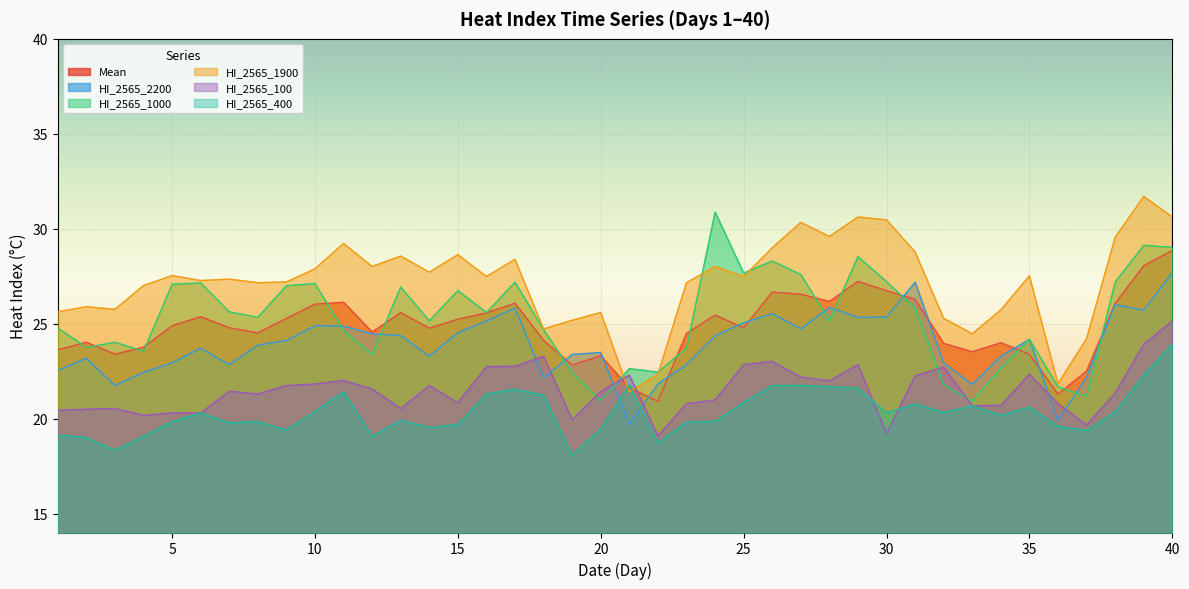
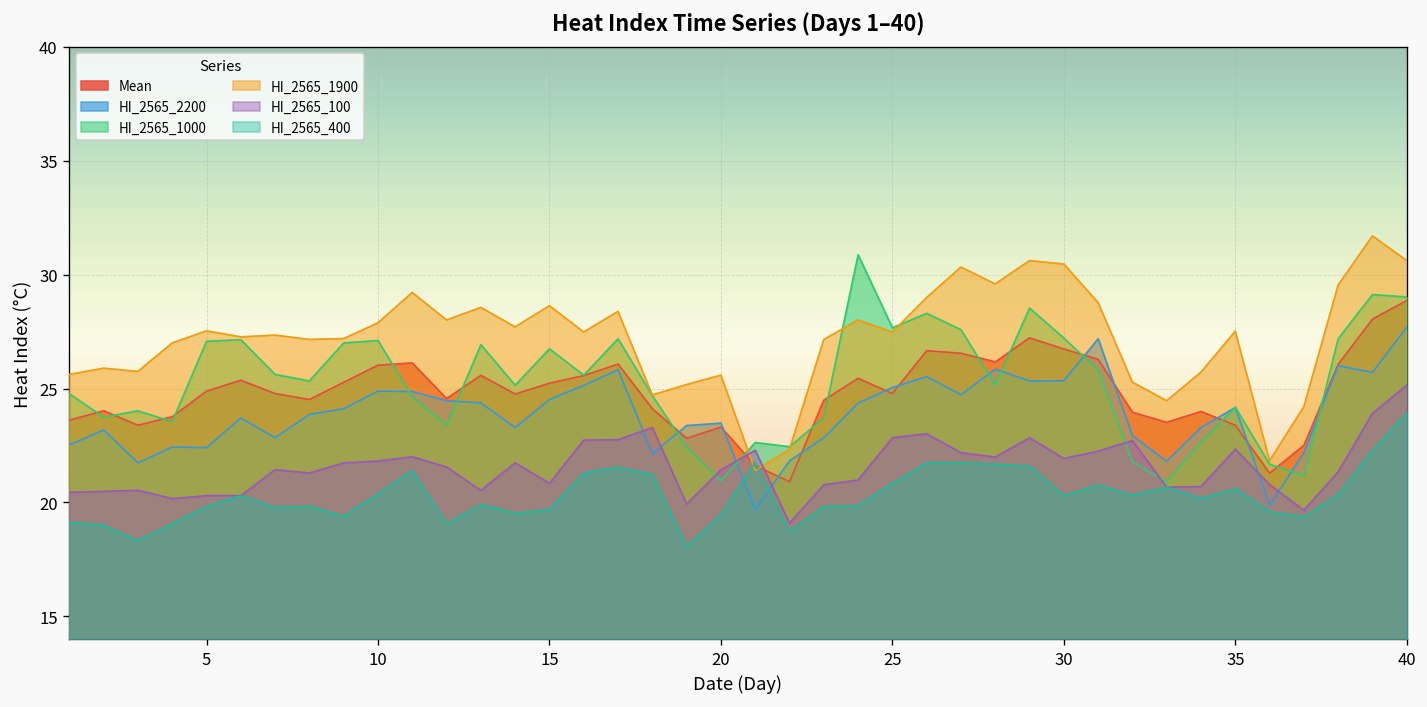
  {
    "Mean": {
      "5": 24.9,
      "10": 26.0,
      "15": 25.2,
      "20": 23.3,
      "25": 24.8,
      "30": 26.7,
      "35": 23.4,
      "40": 28.9
    },
    "HI_2565_2200": {
-     "5": 22.9,
+     "5": 22.4,
      "10": 24.9,
      "15": 24.5,
      "20": 23.5,
      "25": 25.0,
      "30": 25.3,
      "40": 27.7
    },
    "HI_2565_1900": {
      "5": 27.5,
      "10": 27.9,
      "15": 28.6,
      "20": 25.6,
      "25": 27.5,
      "30": 30.5,
      "35": 27.5,
      "40": 30.6
    },
    "HI_2565_100": {
      "5": 20.3,
      "10": 21.8,
      "15": 20.8,
      "20": 21.4,
      "25": 22.8,
-     "30": 19.2,
+     "30": 21.9,
      "35": 22.3,
      "40": 25.1
    }
  }
